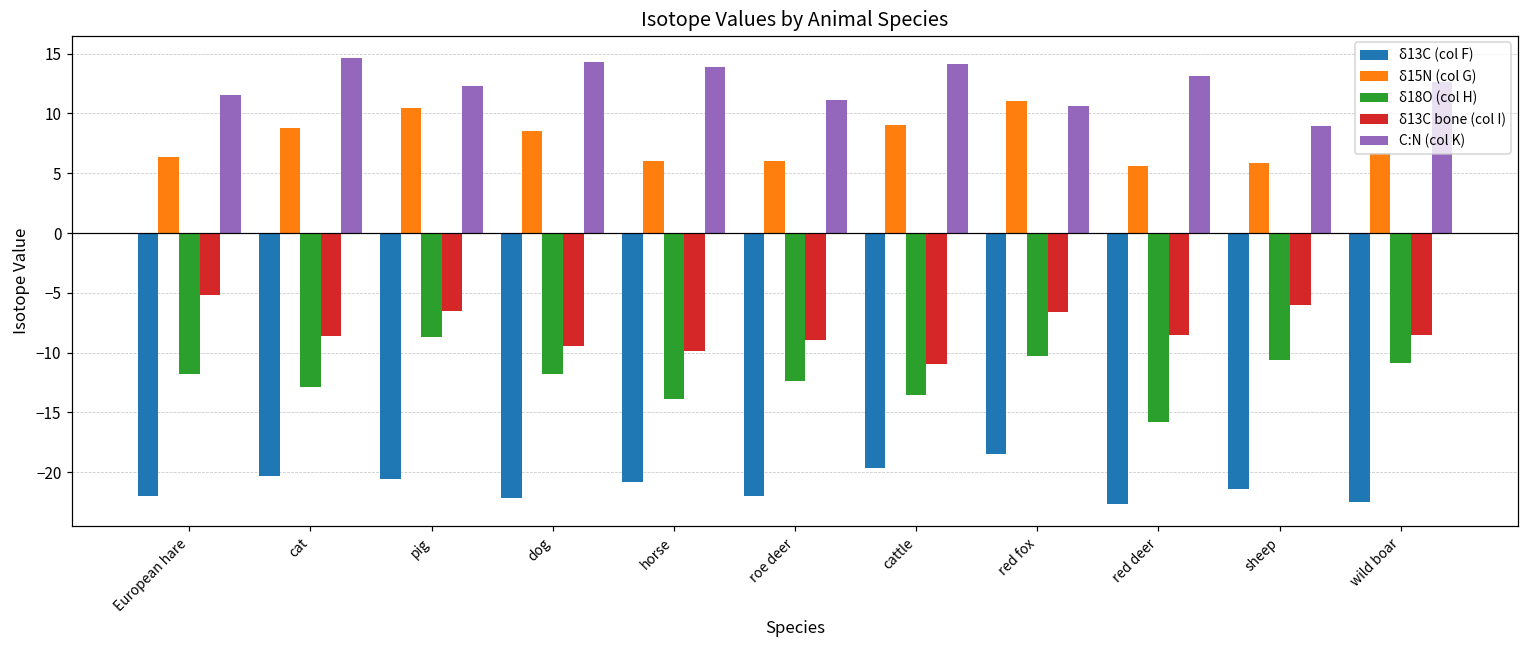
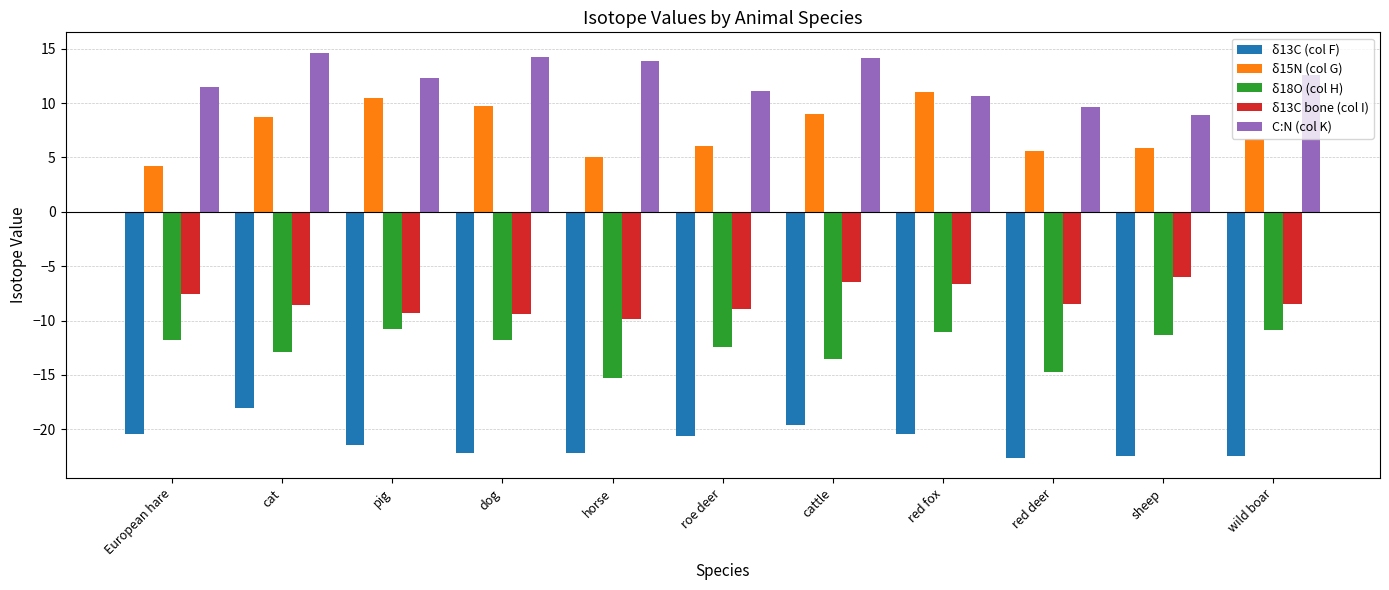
  {
    "δ13C (col F)": {
-     "European hare": -22.0,
-     "cat": -20.4,
-     "pig": -20.6,
+     "European hare": -20.4,
+     "cat": -18.1,
+     "pig": -21.5,
      "dog": -22.2,
-     "horse": -20.8,
-     "roe deer": -22.0,
+     "horse": -22.2,
+     "roe deer": -20.7,
      "cattle": -19.6,
-     "red fox": -18.5,
+     "red fox": -20.4,
      "red deer": -22.6,
-     "sheep": -21.4,
+     "sheep": -22.5,
      "wild boar": -22.5
    },
    "δ15N (col G)": {
-     "European hare": 6.4,
+     "European hare": 4.2,
      "cat": 8.8,
      "pig": 10.4,
-     "dog": 8.5,
-     "horse": 6.0,
+     "dog": 9.8,
+     "horse": 5.1,
      "roe deer": 6.0,
      "cattle": 9.0,
      "red fox": 11.0,
      "red deer": 5.6,
      "sheep": 5.9,
      "wild boar": 6.7
    },
    "δ18O (col H)": {
      "European hare": -11.8,
      "cat": -12.9,
-     "pig": -8.7,
+     "pig": -10.8,
      "dog": -11.8,
-     "horse": -13.9,
+     "horse": -15.3,
      "roe deer": -12.4,
      "cattle": -13.5,
-     "red fox": -10.3,
-     "red deer": -15.8,
-     "sheep": -10.6,
+     "red fox": -11.1,
+     "red deer": -14.7,
+     "sheep": -11.4,
      "wild boar": -10.9
    },
    "δ13C bone (col I)": {
-     "European hare": -5.2,
+     "European hare": -7.5,
      "cat": -8.6,
-     "pig": -6.5,
+     "pig": -9.3,
      "dog": -9.4,
      "horse": -9.9,
      "roe deer": -9.0,
-     "cattle": -11.0,
+     "cattle": -6.4,
      "red fox": -6.6,
      "red deer": -8.5,
      "sheep": -6.0,
      "wild boar": -8.5
    },
    "C:N (col K)": {
      "European hare": 11.5,
      "cat": 14.7,
      "pig": 12.3,
      "dog": 14.3,
      "horse": 13.9,
      "roe deer": 11.2,
      "cattle": 14.1,
      "red fox": 10.7,
-     "red deer": 13.1,
+     "red deer": 9.7,
      "sheep": 8.9
    }
  }
